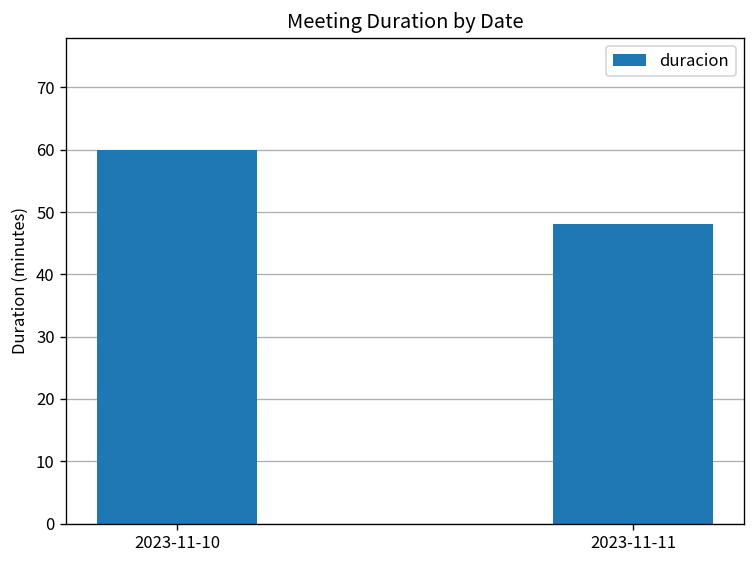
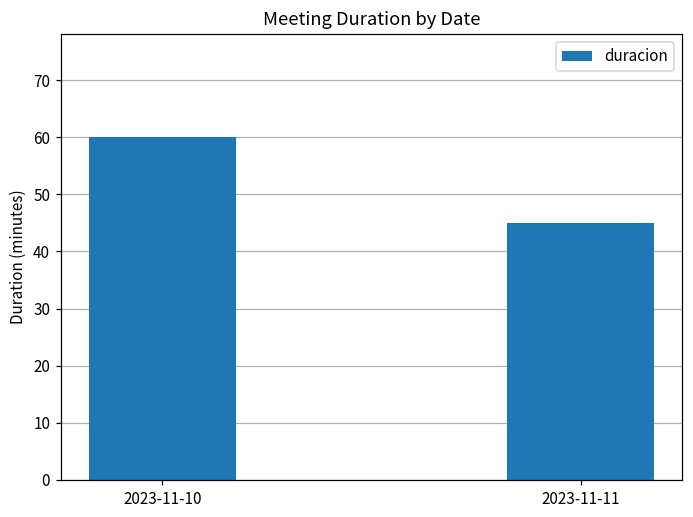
  {
    "2023-11-10": 60,
-   "2023-11-11": 48
+   "2023-11-11": 45
  }
